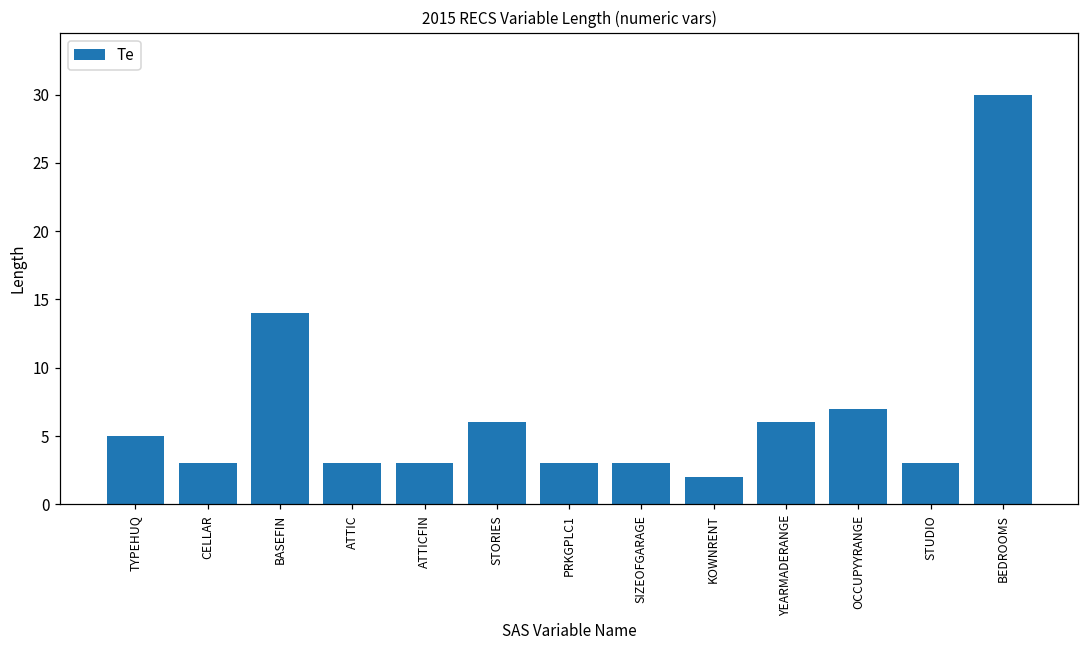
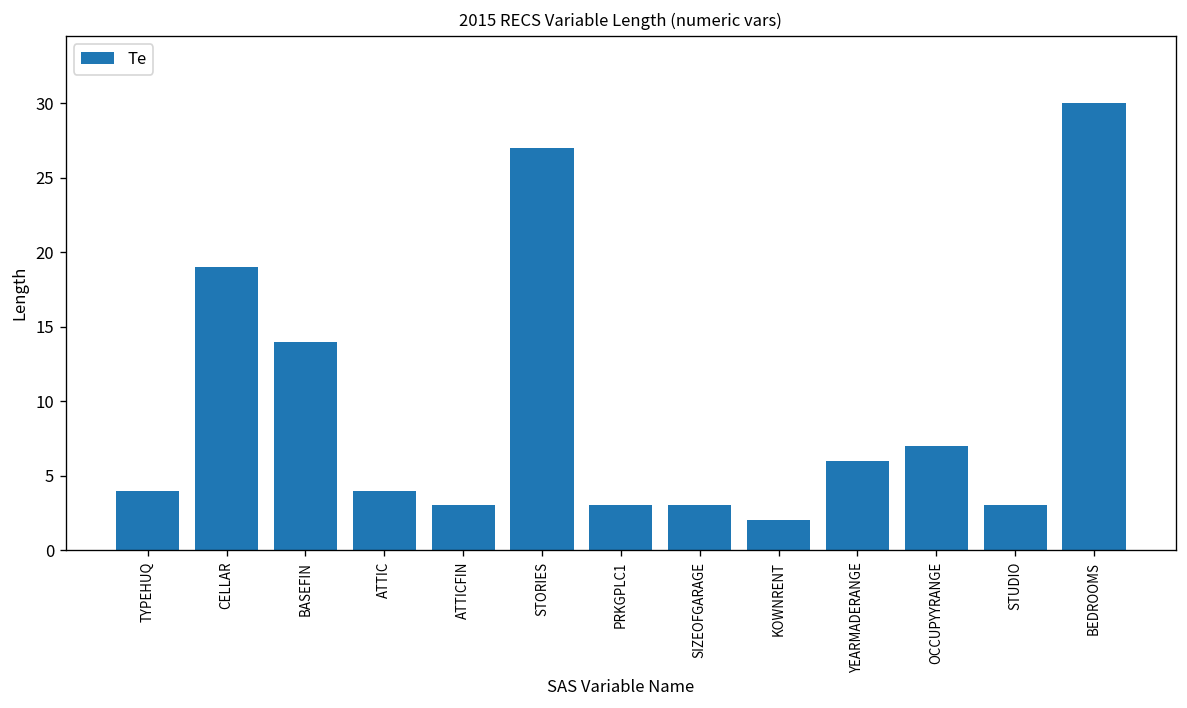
  {
-   "TYPEHUQ": 5,
-   "CELLAR": 3,
+   "TYPEHUQ": 4,
+   "CELLAR": 19,
    "BASEFIN": 14,
-   "ATTIC": 3,
+   "ATTIC": 4,
    "ATTICFIN": 3,
-   "STORIES": 6,
+   "STORIES": 27,
    "PRKGPLC1": 3,
    "SIZEOFGARAGE": 3,
    "KOWNRENT": 2,
    "YEARMADERANGE": 6,
    "OCCUPYYRANGE": 7,
    "STUDIO": 3,
    "BEDROOMS": 30
  }
